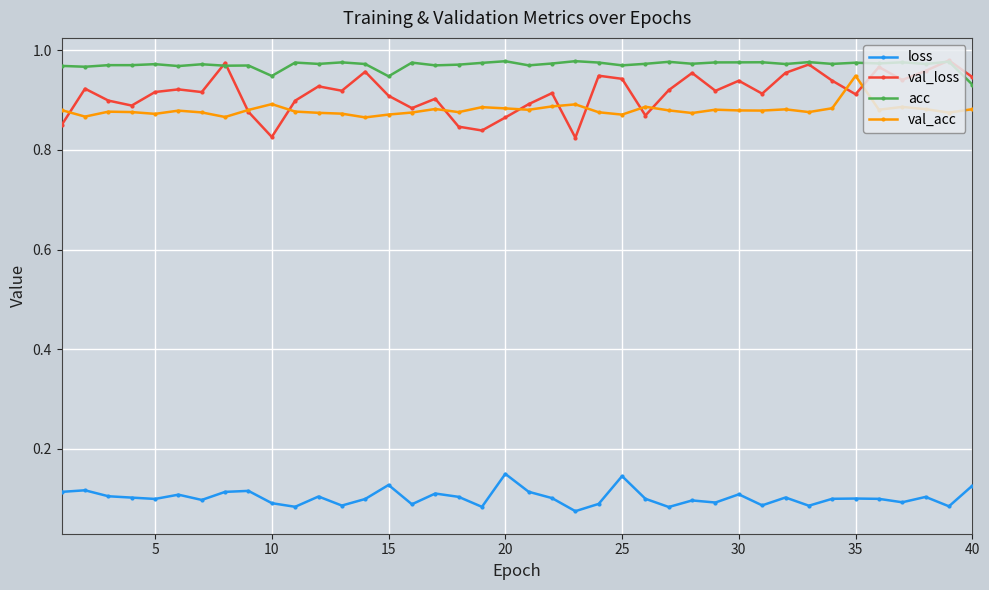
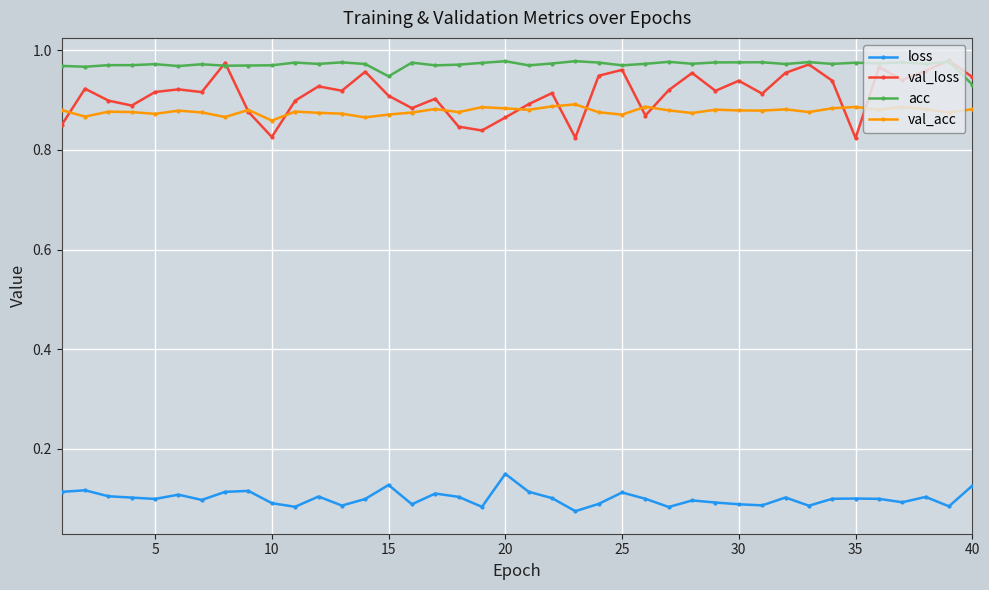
  {
    "loss": {
      "5": 0.10,
      "10": 0.09,
      "15": 0.13,
      "20": 0.15,
-     "25": 0.14,
-     "30": 0.11,
+     "25": 0.11,
+     "30": 0.09,
      "35": 0.10,
      "40": 0.13
    },
    "val_loss": {
      "5": 0.92,
      "10": 0.83,
      "15": 0.91,
      "20": 0.87,
-     "25": 0.94,
+     "25": 0.96,
      "30": 0.94,
-     "35": 0.91,
+     "35": 0.82,
      "40": 0.95
    },
    "acc": {
      "5": 0.97,
-     "10": 0.95,
+     "10": 0.97,
      "15": 0.95,
      "20": 0.98,
      "25": 0.97,
      "30": 0.98,
      "35": 0.98,
      "40": 0.93
    },
    "val_acc": {
      "5": 0.87,
-     "10": 0.89,
+     "10": 0.86,
      "15": 0.87,
      "20": 0.88,
      "25": 0.87,
      "30": 0.88,
-     "35": 0.95,
+     "35": 0.89,
      "40": 0.88
    }
  }
